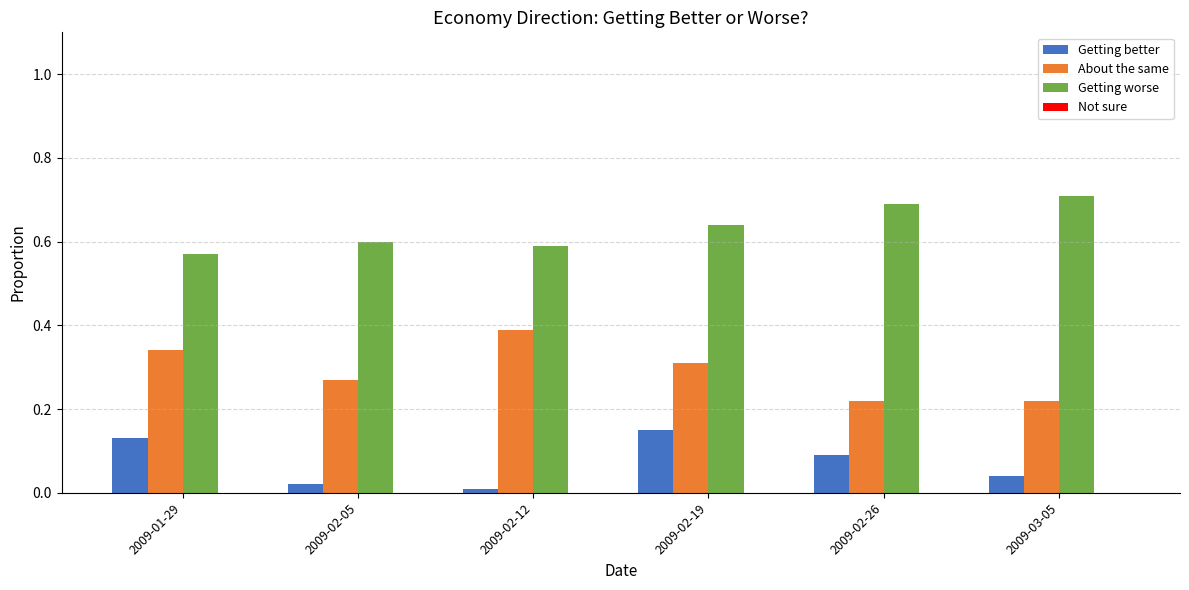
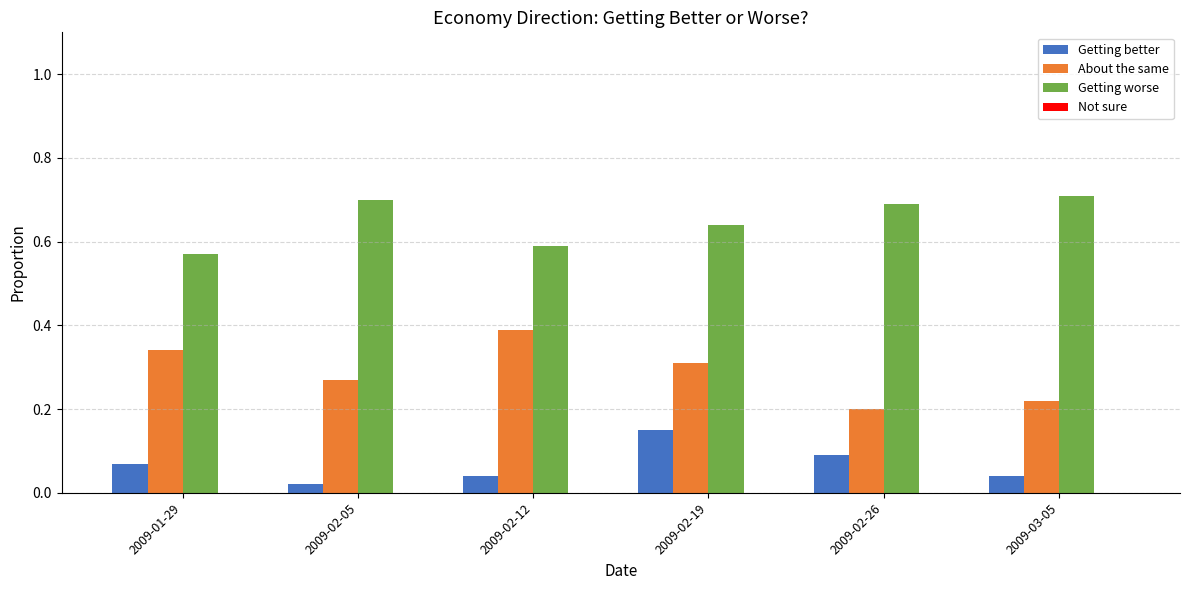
  {
    "Getting better": {
-     "2009-01-29": 0.13,
+     "2009-01-29": 0.07,
      "2009-02-05": 0.02,
-     "2009-02-12": 0.01,
+     "2009-02-12": 0.04,
      "2009-02-19": 0.15,
      "2009-02-26": 0.09,
      "2009-03-05": 0.04
    },
    "About the same": {
      "2009-01-29": 0.34,
      "2009-02-05": 0.27,
      "2009-02-12": 0.39,
      "2009-02-19": 0.31,
-     "2009-02-26": 0.22,
+     "2009-02-26": 0.20,
      "2009-03-05": 0.22
    },
    "Getting worse": {
      "2009-01-29": 0.57,
-     "2009-02-05": 0.6,
+     "2009-02-05": 0.7,
      "2009-02-12": 0.59,
      "2009-02-19": 0.64,
      "2009-02-26": 0.69,
      "2009-03-05": 0.71
    },
    "Not sure": {
      "2009-01-29": 0.00,
      "2009-02-05": 0.00,
      "2009-02-12": 0.00,
      "2009-02-19": 0.00,
      "2009-02-26": 0.00,
      "2009-03-05": 0.00
    }
  }
